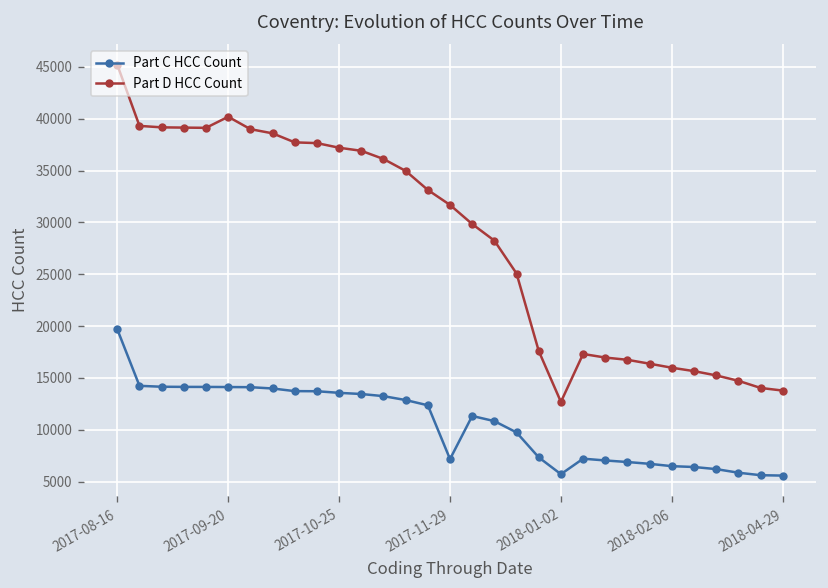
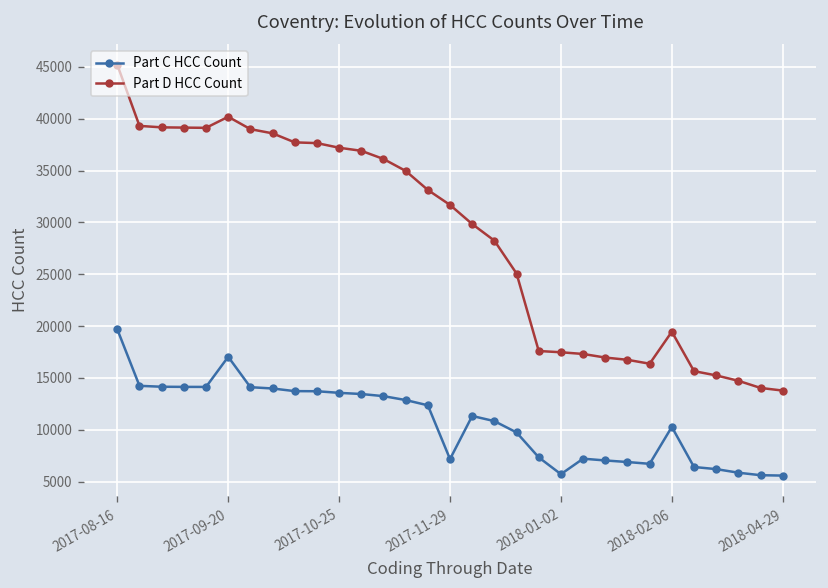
  {
    "Part C HCC Count": {
      "2017-08-16": 20000,
-     "2017-09-20": 14000,
+     "2017-09-20": 17000,
      "2017-10-25": 14000,
      "2017-11-29": 7000,
      "2018-01-02": 6000,
-     "2018-02-06": 6000
+     "2018-02-06": 10000
    },
    "Part D HCC Count": {
      "2017-09-20": 40000,
      "2017-10-25": 37000,
      "2017-11-29": 32000,
-     "2018-01-02": 13000,
-     "2018-02-06": 16000
+     "2018-01-02": 17000,
+     "2018-02-06": 19000
    }
  }
